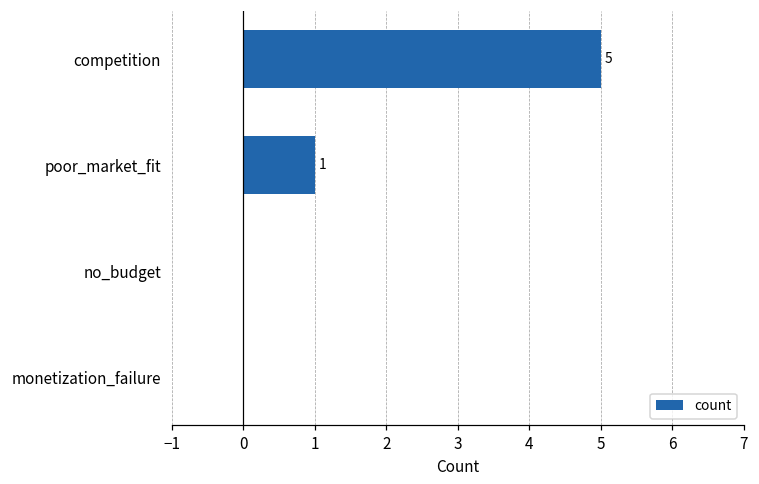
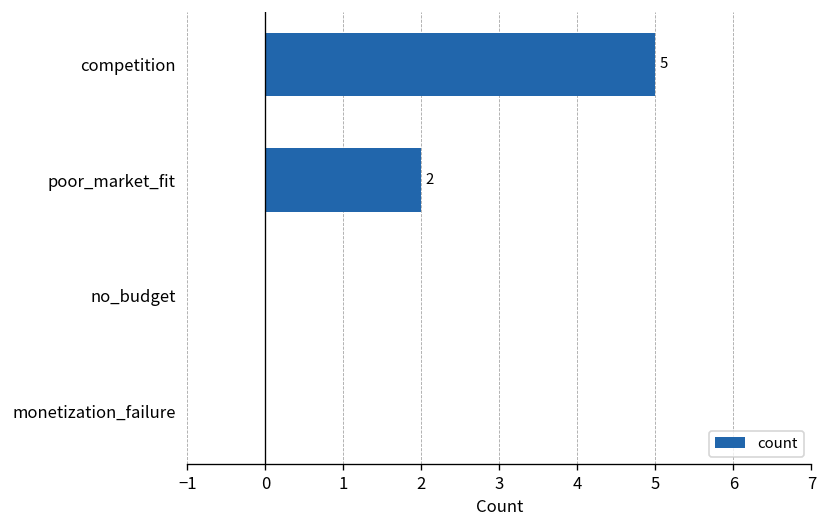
  {
    "competition": 5,
-   "poor_market_fit": 1
+   "poor_market_fit": 2
  }
